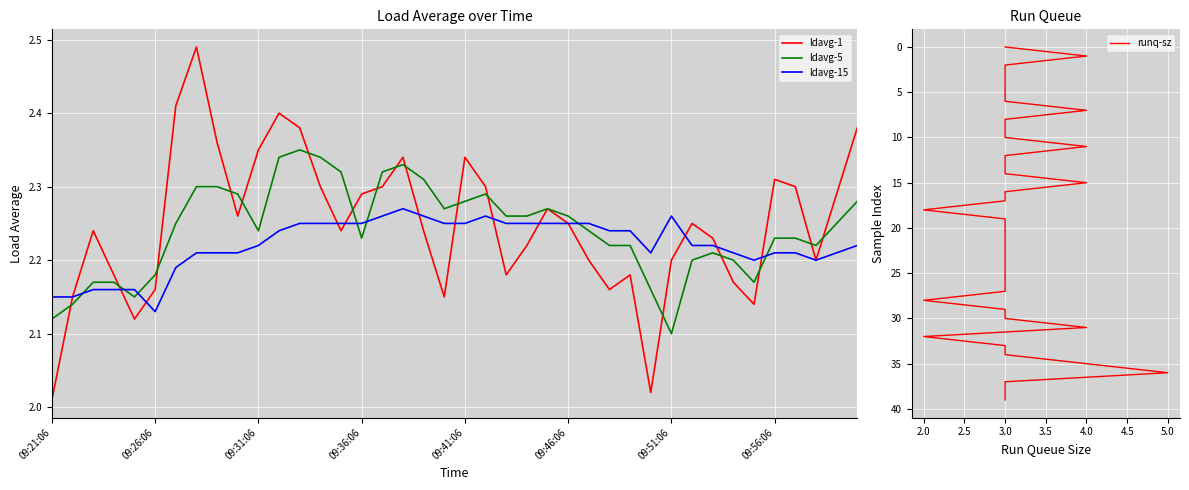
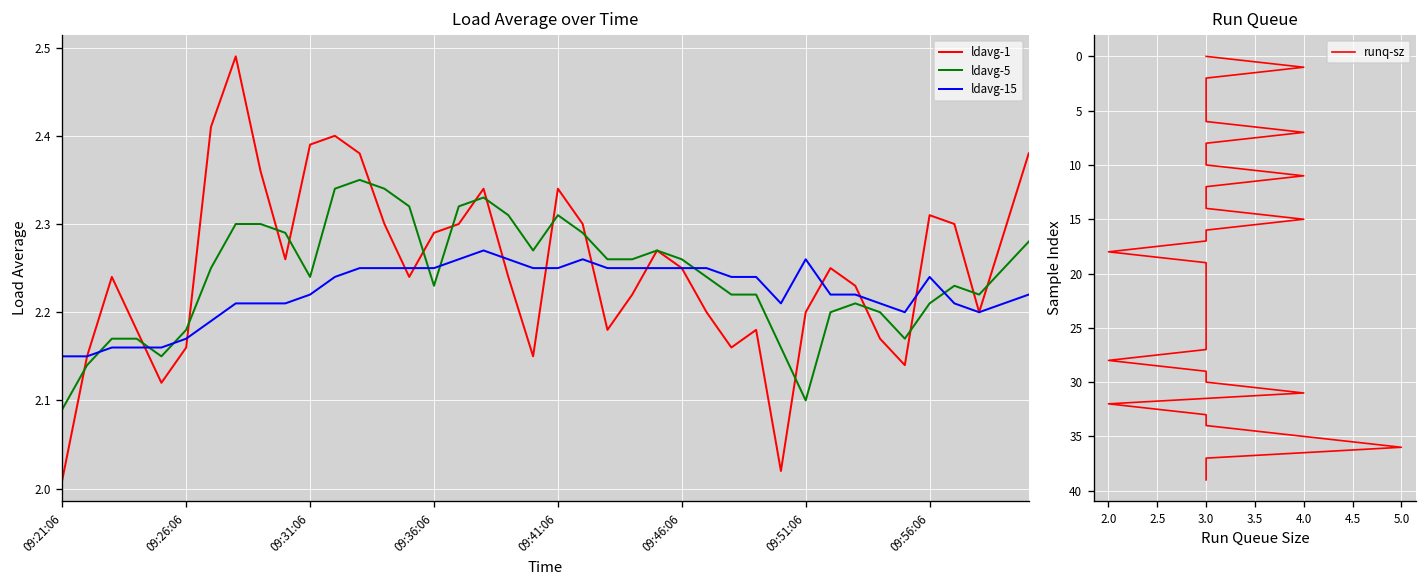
  {
    "Load Average over Time": {
      "ldavg-1": {
        "09:21:06": 2.01,
        "09:26:06": 2.16,
-       "09:31:06": 2.35,
+       "09:31:06": 2.39,
        "09:36:06": 2.29,
        "09:41:06": 2.34,
        "09:51:06": 2.20,
        "09:56:06": 2.31
      },
      "ldavg-5": {
-       "09:21:06": 2.12,
+       "09:21:06": 2.09,
        "09:26:06": 2.18,
        "09:31:06": 2.24,
        "09:36:06": 2.23,
-       "09:41:06": 2.28,
+       "09:41:06": 2.31,
        "09:46:06": 2.26,
        "09:51:06": 2.10,
-       "09:56:06": 2.23
+       "09:56:06": 2.21
      },
      "ldavg-15": {
        "09:21:06": 2.15,
-       "09:26:06": 2.13,
+       "09:26:06": 2.17,
        "09:31:06": 2.22,
        "09:36:06": 2.25,
        "09:41:06": 2.25,
        "09:51:06": 2.26,
-       "09:56:06": 2.21
+       "09:56:06": 2.24
      }
    }
  }
